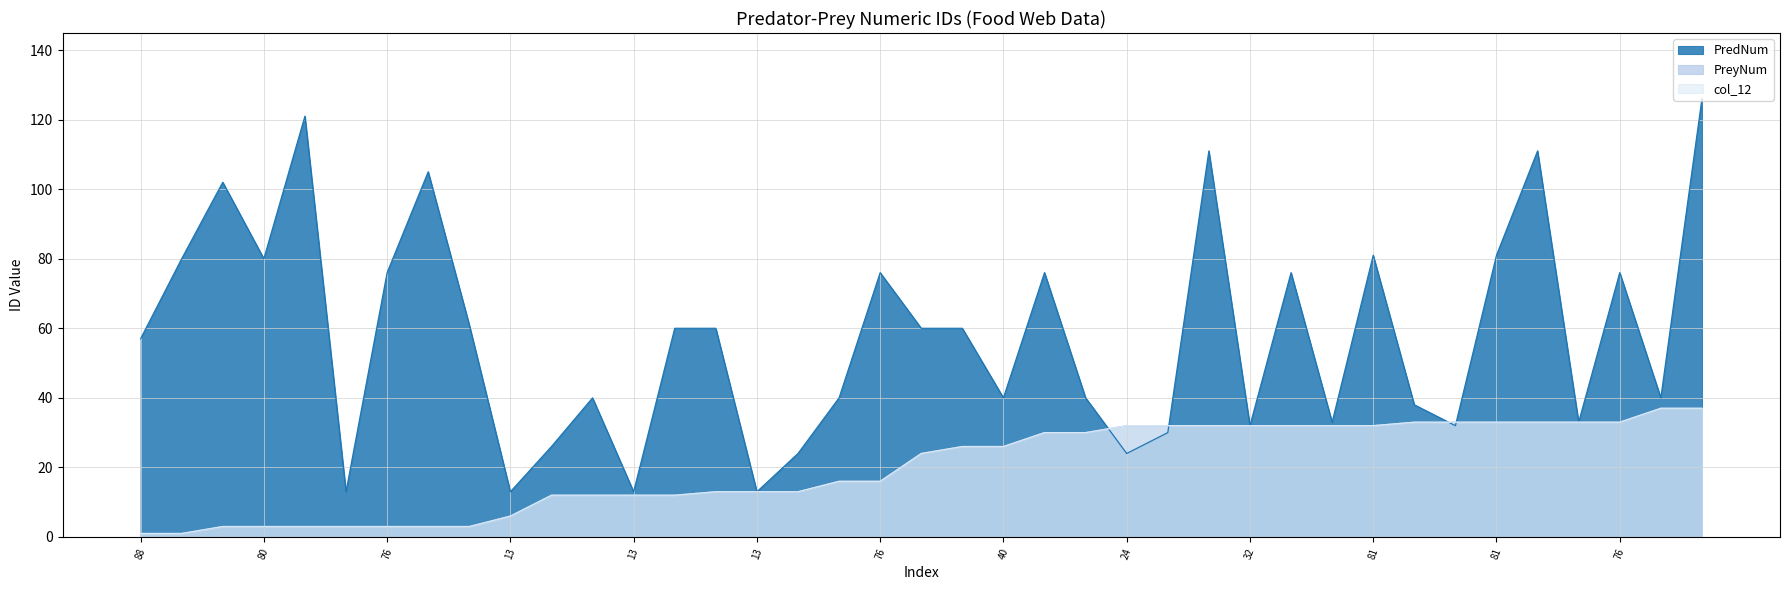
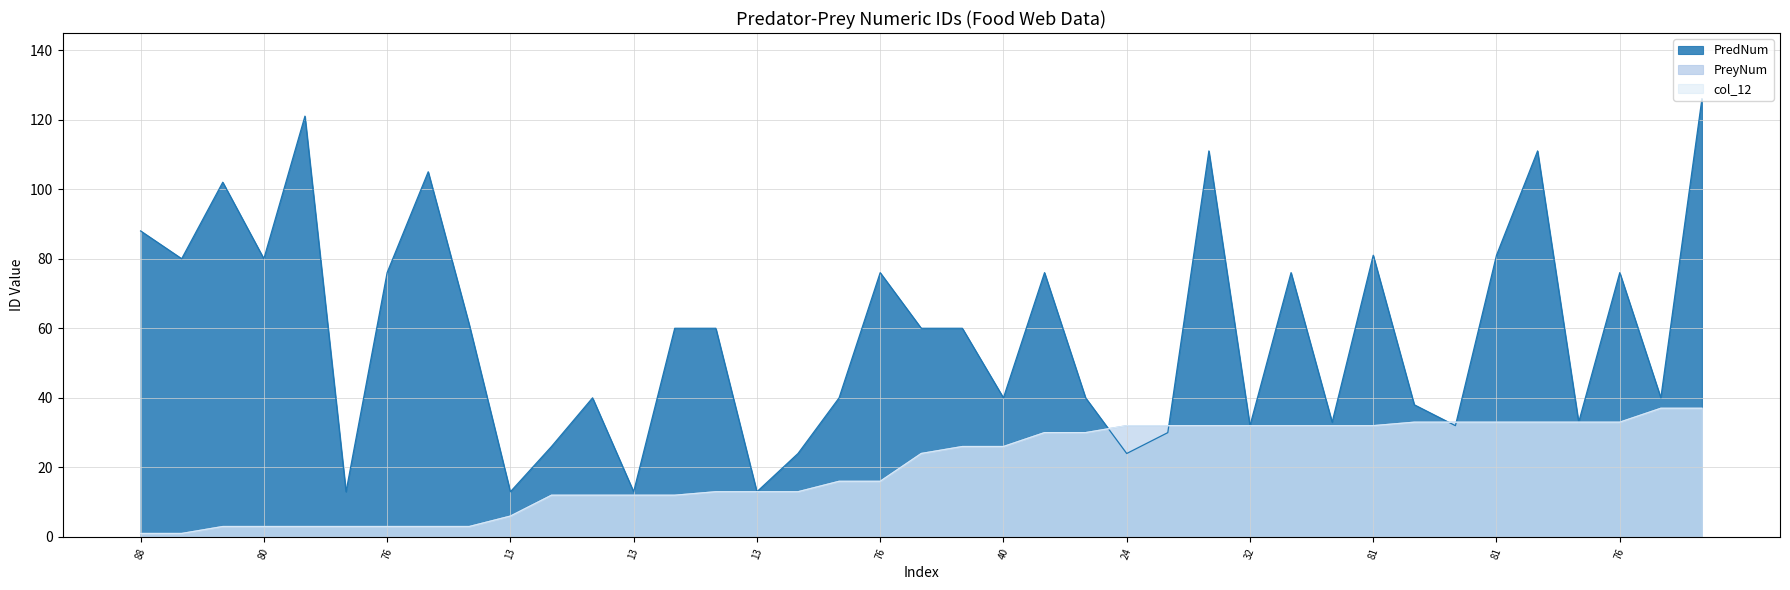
  {
    "PredNum": {
-     "88": 57
+     "88": 88
    },
    "col_12": {
      "88": 1
    }
  }
